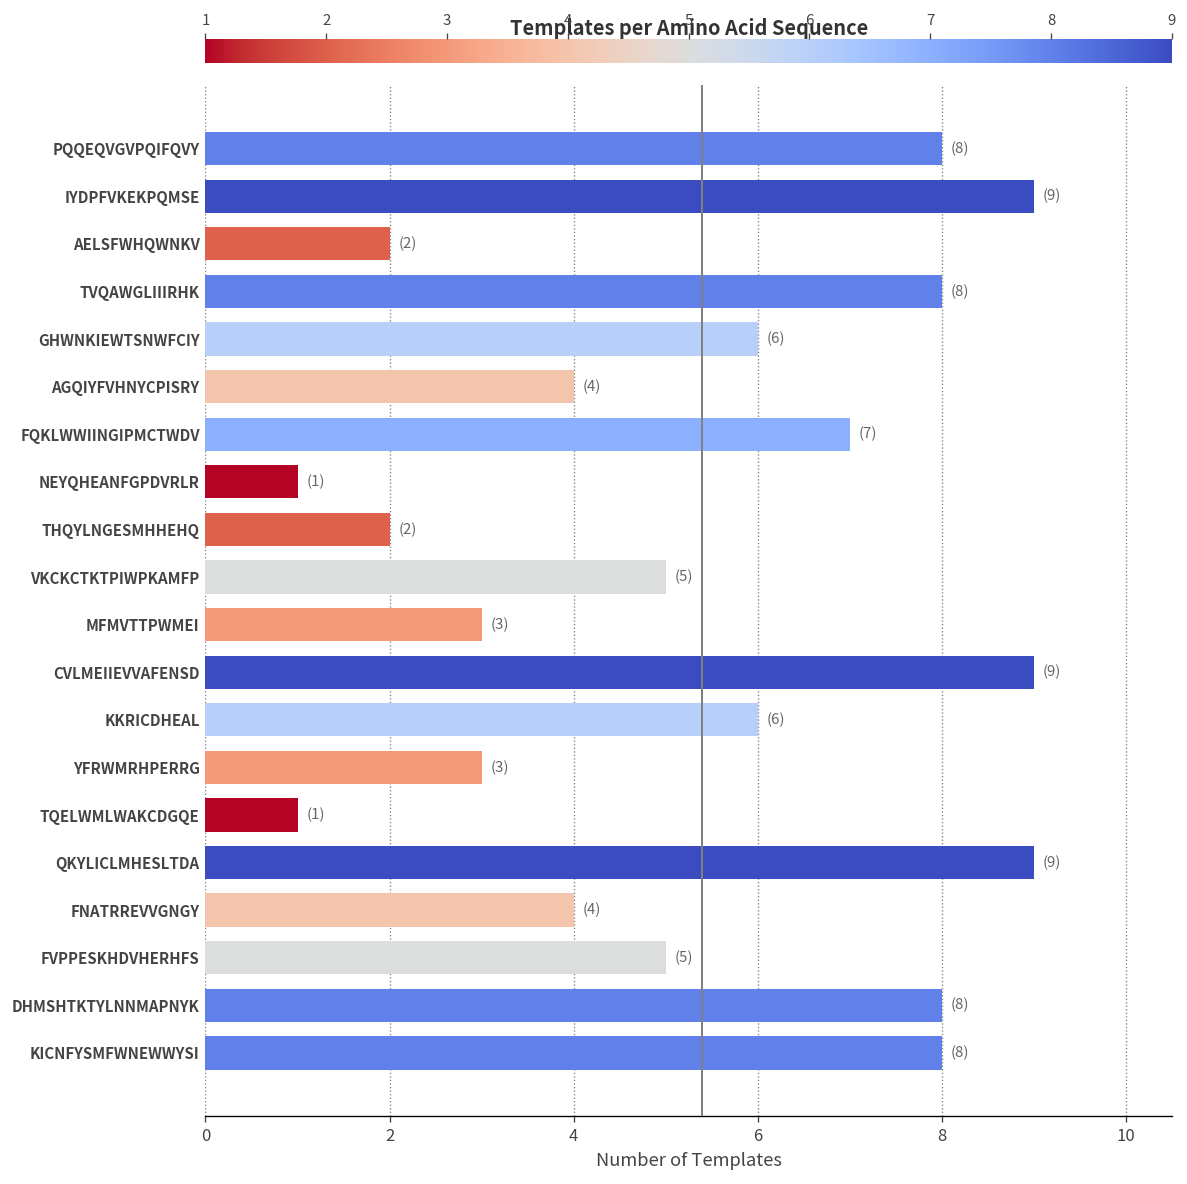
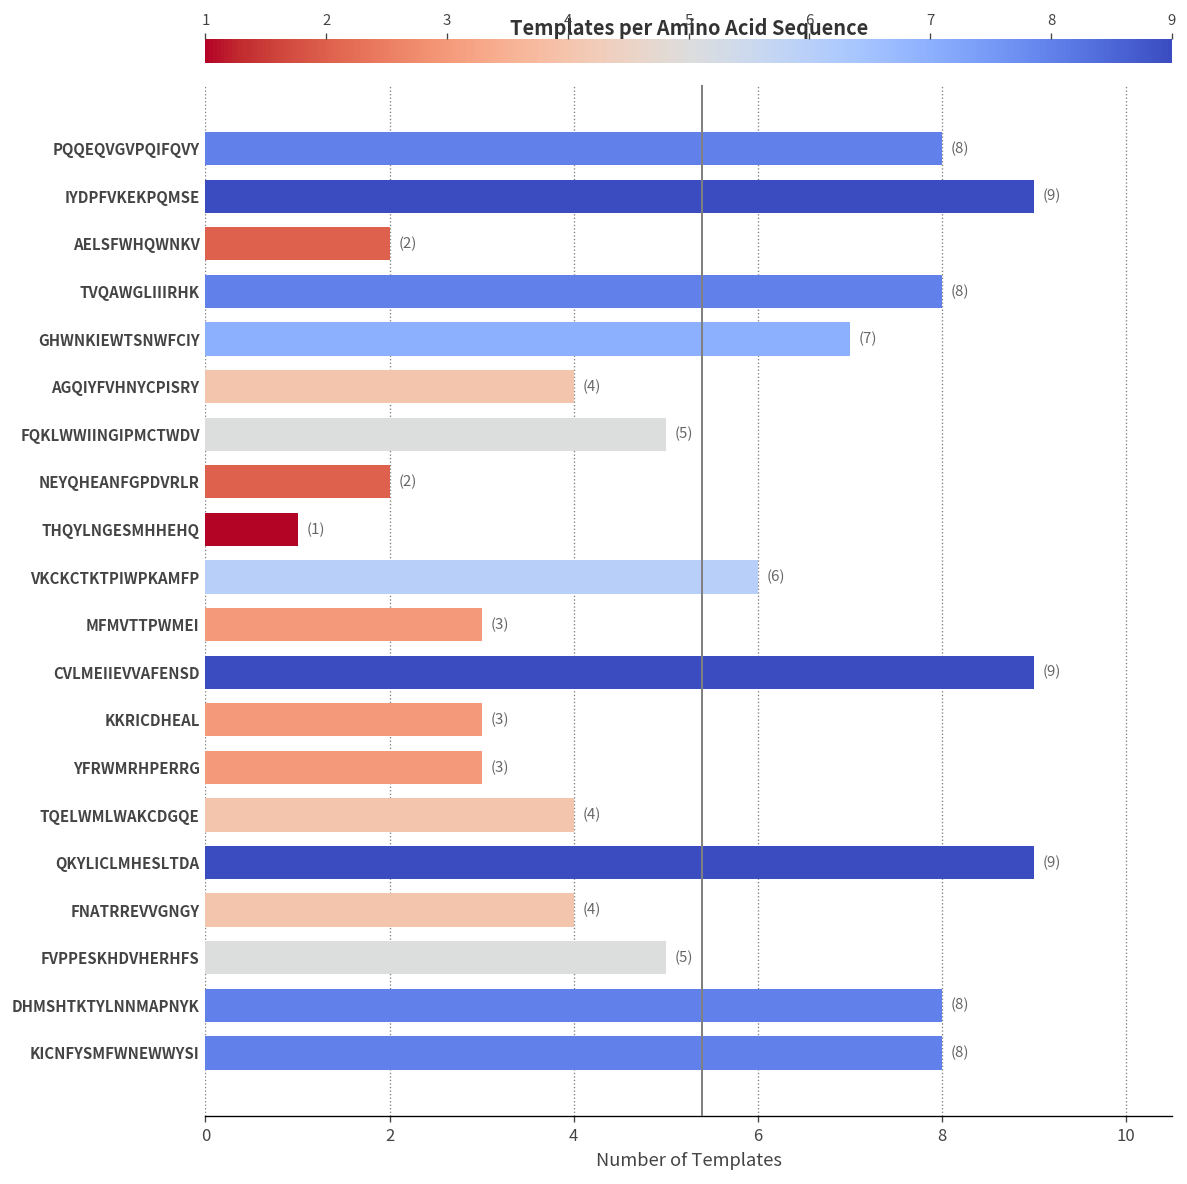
  {
    "PQQEQVGVPQIFQVY": "(8)",
    "IYDPFVKEKPQMSE": "(9)",
    "AELSFWHQWNKV": "(2)",
    "TVQAWGLIIIRHK": "(8)",
-   "GHWNKIEWTSNWFCIY": "(6)",
+   "GHWNKIEWTSNWFCIY": "(7)",
    "AGQIYFVHNYCPISRY": "(4)",
-   "FQKLWWIINGIPMCTWDV": "(7)",
-   "NEYQHEANFGPDVRLR": "(1)",
-   "THQYLNGESMHHEHQ": "(2)",
-   "VKCKCTKTPIWPKAMFP": "(5)",
+   "FQKLWWIINGIPMCTWDV": "(5)",
+   "NEYQHEANFGPDVRLR": "(2)",
+   "THQYLNGESMHHEHQ": "(1)",
+   "VKCKCTKTPIWPKAMFP": "(6)",
    "MFMVTTPWMEI": "(3)",
    "CVLMEIIEVVAFENSD": "(9)",
-   "KKRICDHEAL": "(6)",
+   "KKRICDHEAL": "(3)",
    "YFRWMRHPERRG": "(3)",
-   "TQELWMLWAKCDGQE": "(1)",
+   "TQELWMLWAKCDGQE": "(4)",
    "QKYLICLMHESLTDA": "(9)",
    "FNATRREVVGNGY": "(4)",
    "FVPPESKHDVHERHFS": "(5)",
    "DHMSHTKTYLNNMAPNYK": "(8)",
    "KICNFYSMFWNEWWYSI": "(8)"
  }
